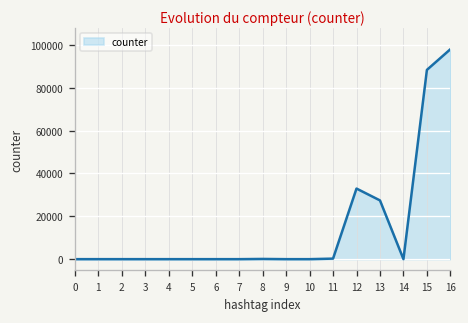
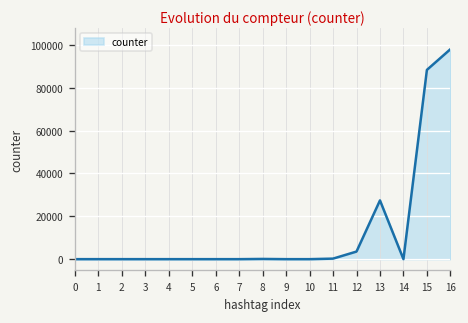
  {
    "0": 0,
    "1": 0,
    "2": 0,
    "3": 0,
    "4": 0,
    "5": 0,
    "6": 0,
    "7": 0,
    "8": 0,
    "9": 0,
    "10": 0,
    "11": 0,
-   "12": 33000,
+   "12": 4000,
    "13": 27000,
    "14": 0,
    "15": 88000,
    "16": 98000
  }
